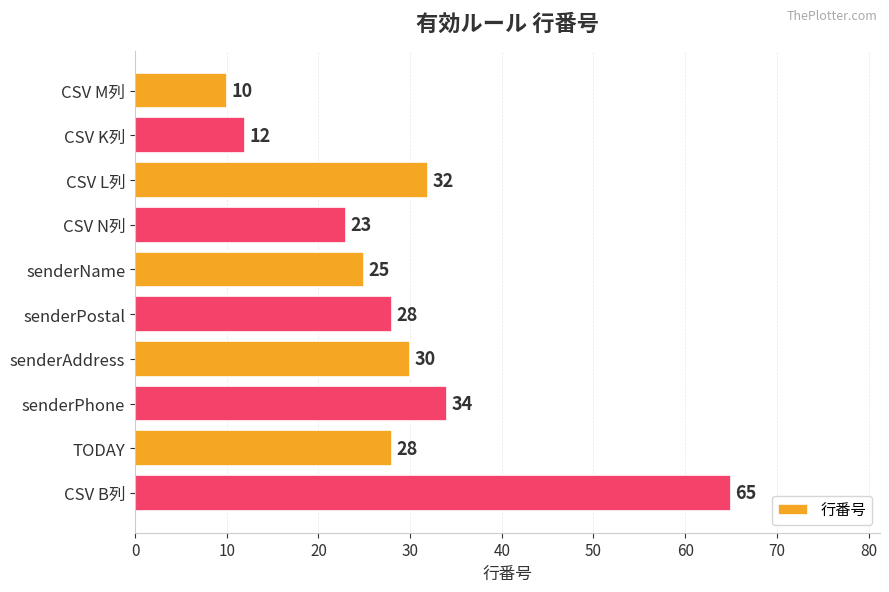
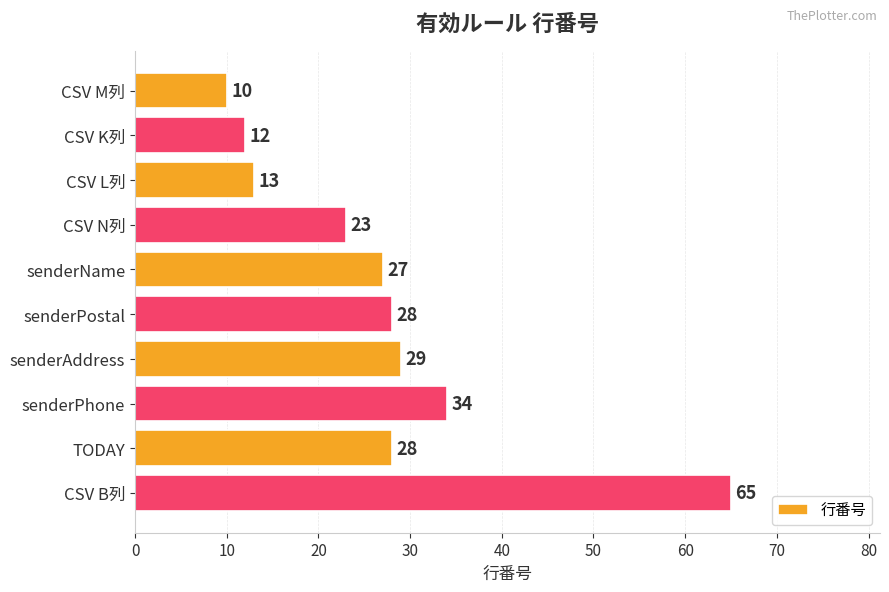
  {
    "CSV M列": 10,
    "CSV K列": 12,
-   "CSV L列": 32,
+   "CSV L列": 13,
    "CSV N列": 23,
-   "senderName": 25,
+   "senderName": 27,
    "senderPostal": 28,
-   "senderAddress": 30,
+   "senderAddress": 29,
    "senderPhone": 34,
    "TODAY": 28,
    "CSV B列": 65
  }
